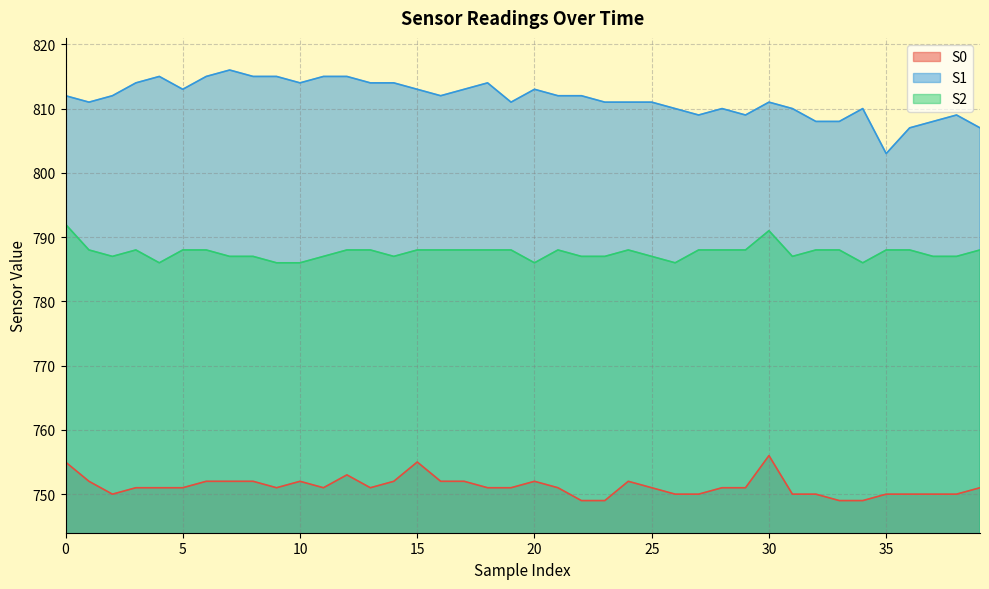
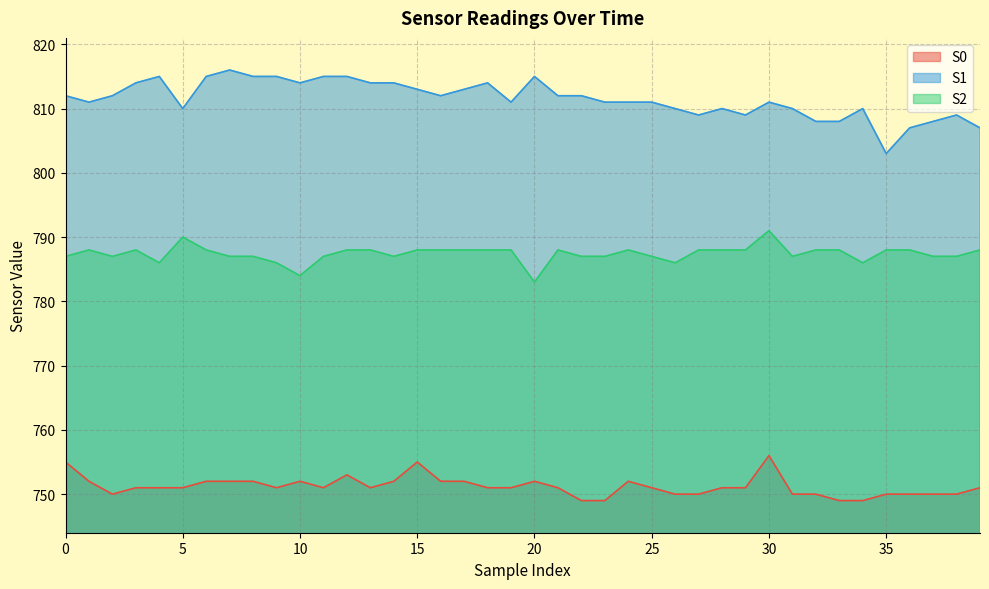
  {
    "S0": {
      "0": 755,
      "5": 751,
      "10": 752,
      "15": 755,
      "20": 752,
      "25": 751,
      "30": 756,
      "35": 750
    },
    "S1": {
      "0": 812,
-     "5": 813,
+     "5": 810,
      "10": 814,
      "15": 813,
-     "20": 813,
+     "20": 815,
      "25": 811,
      "30": 811,
      "35": 803
    },
    "S2": {
-     "0": 792,
-     "5": 788,
-     "10": 786,
+     "0": 787,
+     "5": 790,
+     "10": 784,
      "15": 788,
-     "20": 786,
+     "20": 783,
      "25": 787,
      "30": 791,
      "35": 788
    }
  }
